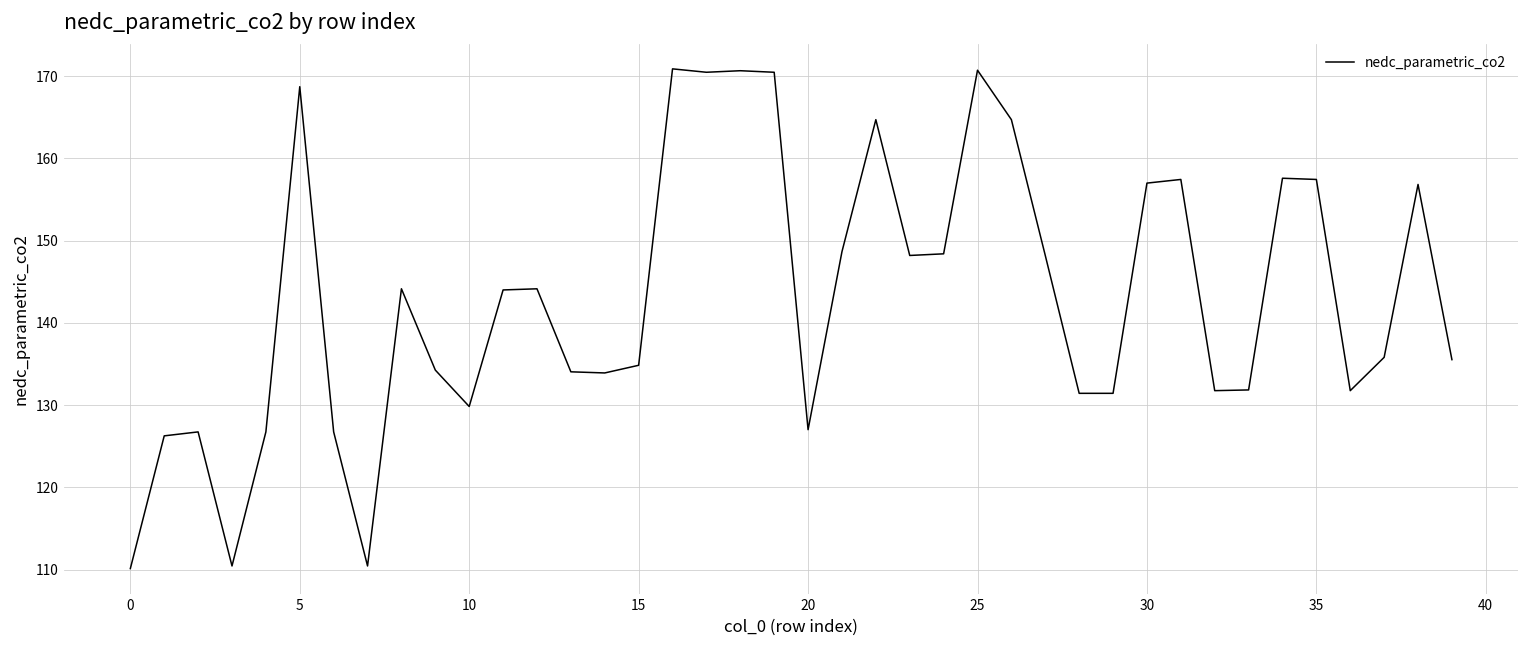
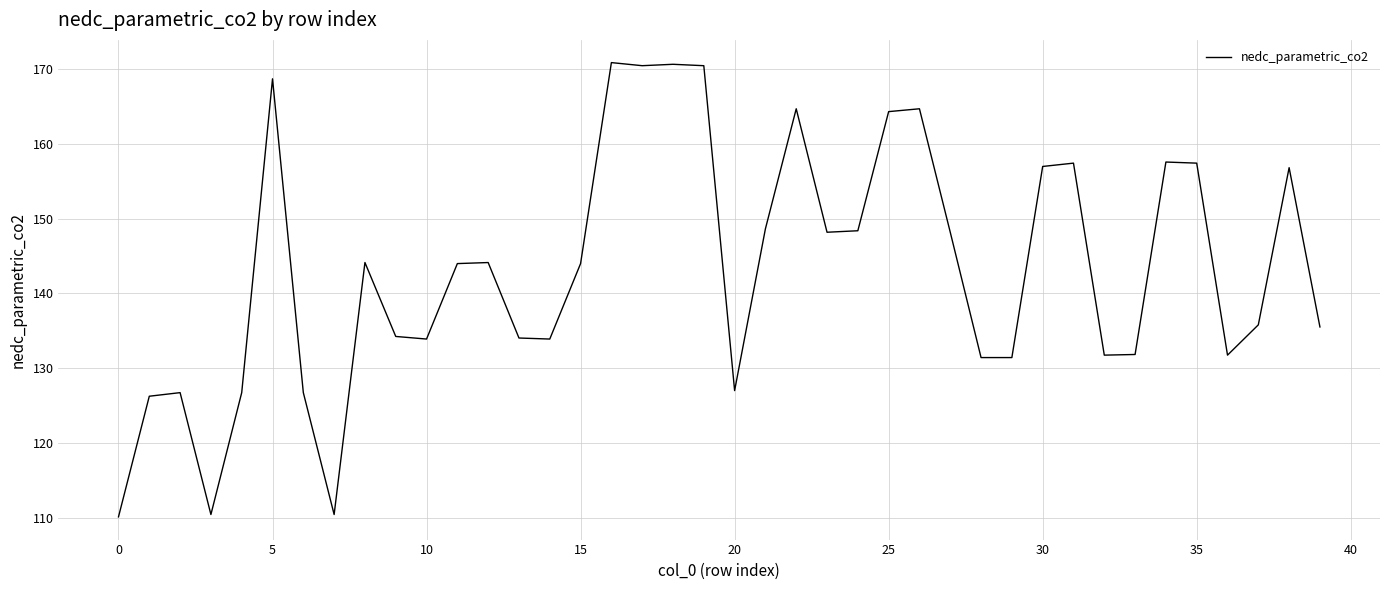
  {
    "0": 110,
    "5": 169,
-   "10": 130,
-   "15": 135,
+   "10": 134,
+   "15": 144,
    "20": 127,
-   "25": 171,
+   "25": 164,
    "30": 157,
    "35": 157
  }
